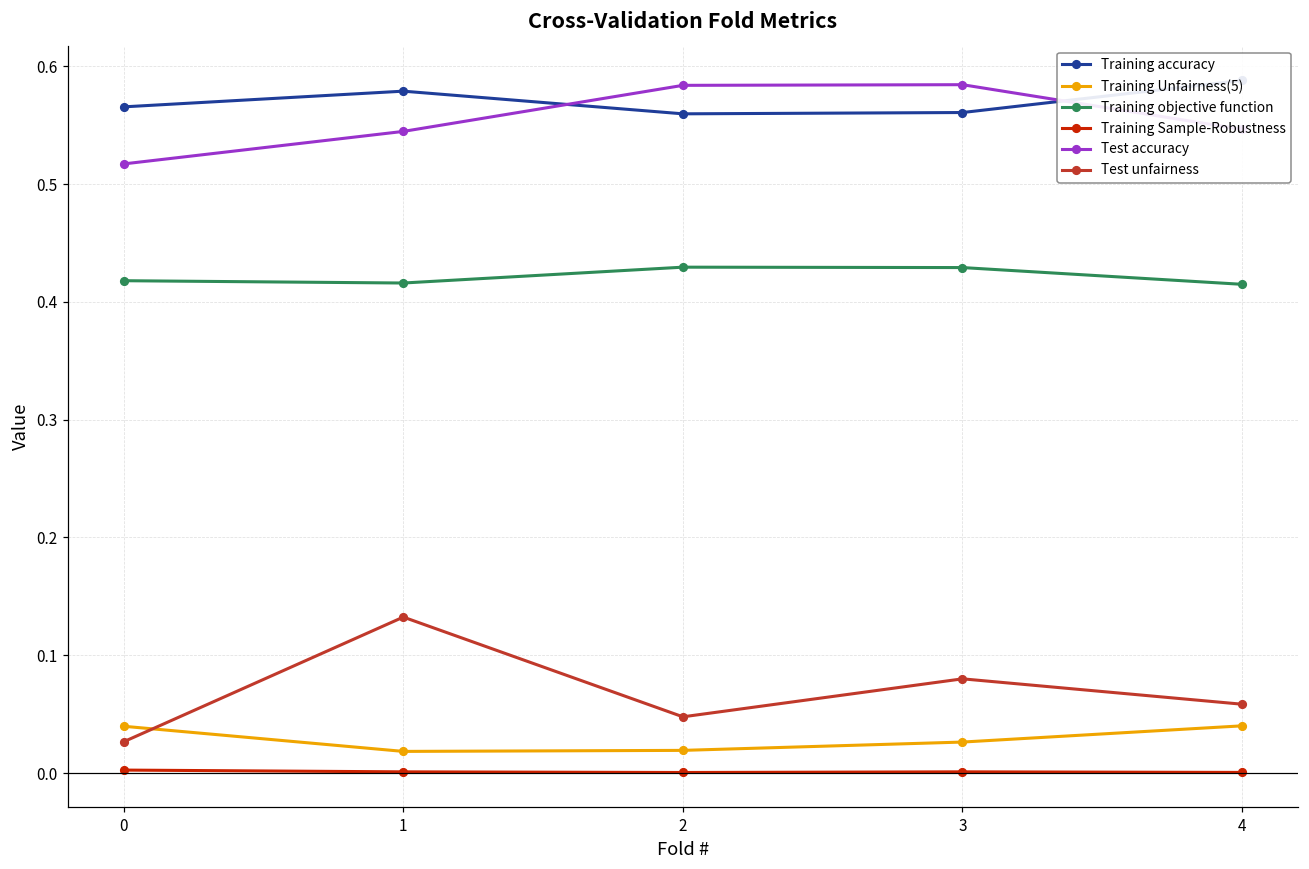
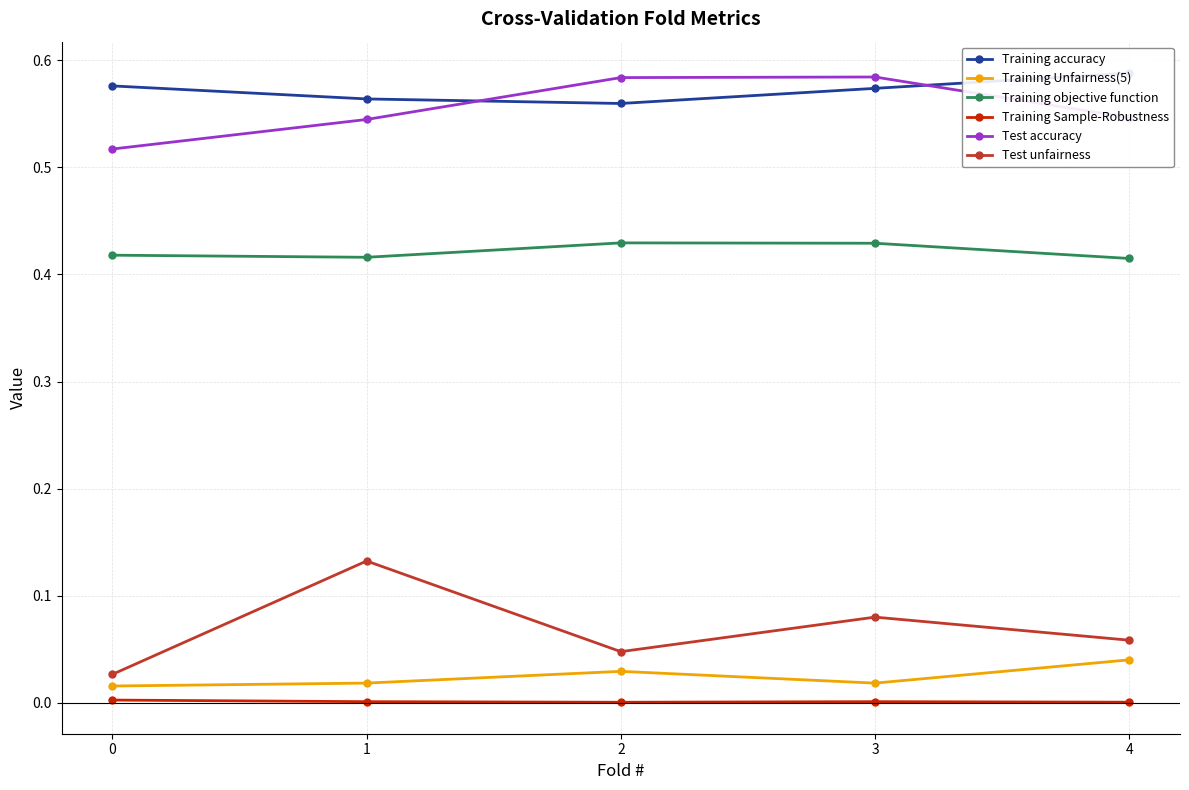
  {
    "Training accuracy": {
-     "0": 0.566,
-     "1": 0.579,
+     "0": 0.576,
+     "1": 0.564,
      "2": 0.560,
-     "3": 0.561
+     "3": 0.574
    },
    "Training Unfairness(5)": {
-     "0": 0.040,
+     "0": 0.016,
      "1": 0.018,
-     "2": 0.019,
-     "3": 0.026,
+     "2": 0.029,
+     "3": 0.018,
      "4": 0.040
    },
    "Training objective function": {
      "0": 0.418,
      "1": 0.416,
      "2": 0.430,
      "3": 0.429,
      "4": 0.415
    },
    "Test accuracy": {
      "0": 0.517,
      "1": 0.545,
      "2": 0.584,
      "3": 0.584
    }
  }
